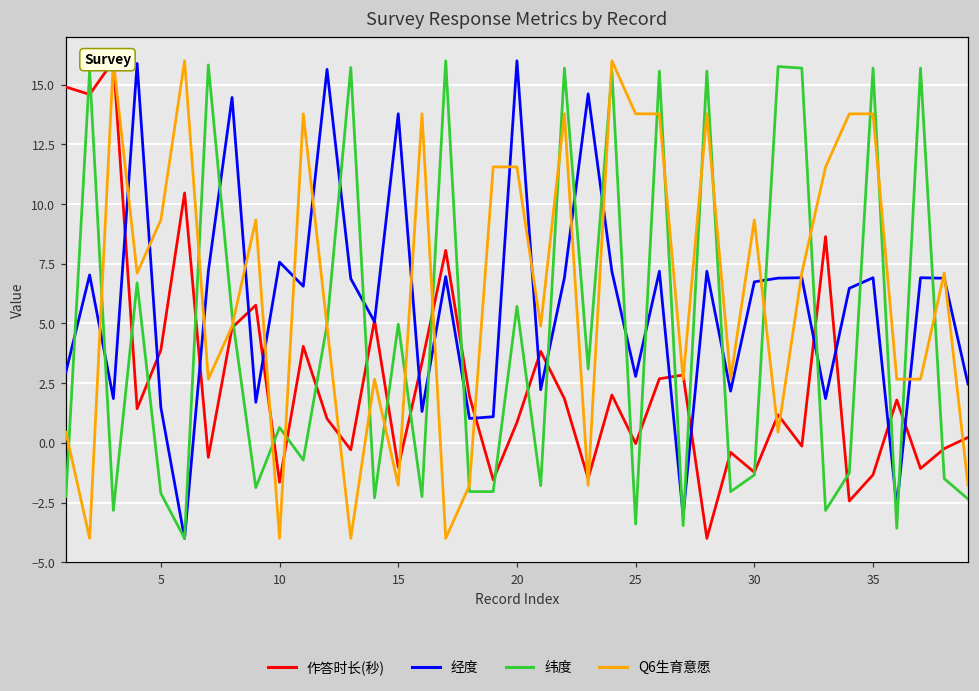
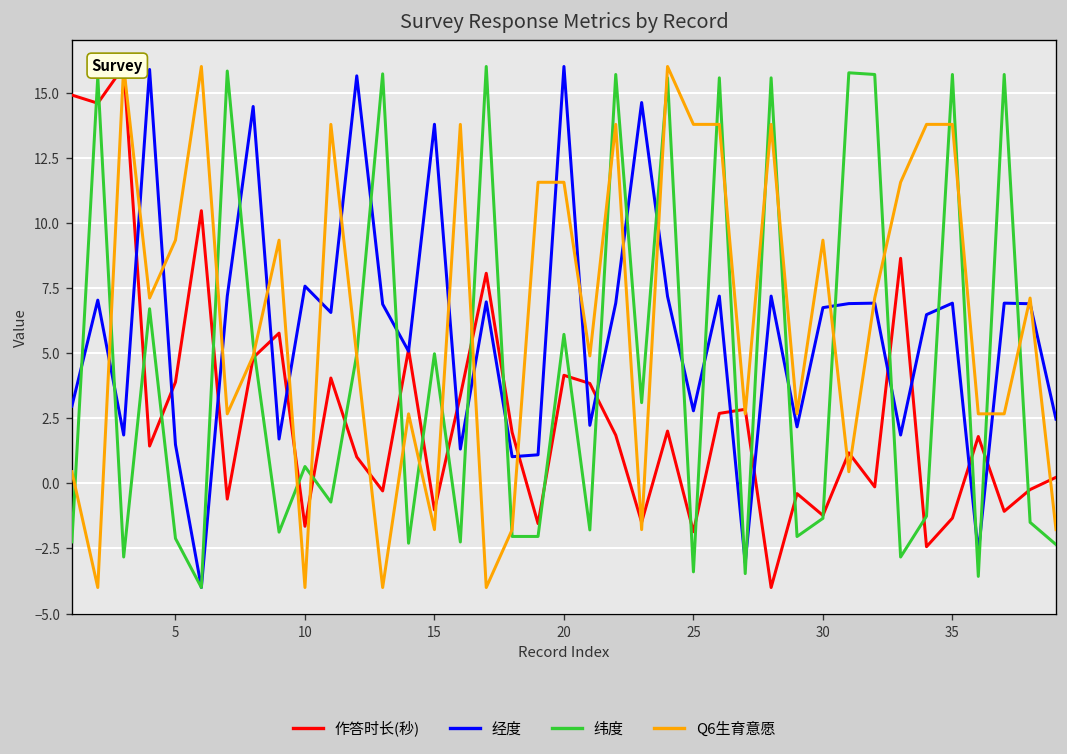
  {
    "作答时长(秒)": {
      "5": 3.9,
      "10": -1.7,
      "15": -1.0,
-     "20": 0.9,
-     "25": 0.0,
+     "20": 4.1,
+     "25": -1.9,
      "35": -1.3
    },
    "经度": {
      "5": 1.5,
      "10": 7.6,
      "15": 13.8,
      "20": 16.0,
      "25": 2.8,
      "30": 6.7,
      "35": 6.9
    },
    "纬度": {
      "5": -2.1,
      "10": 0.6,
      "15": 5.0,
      "20": 5.7,
      "25": -3.4,
      "35": 15.7
    },
    "Q6生育意愿": {
      "5": 9.3,
      "10": -4.0,
      "15": -1.8,
      "20": 11.6,
      "25": 13.8,
      "30": 9.3,
      "35": 13.8
    }
  }
